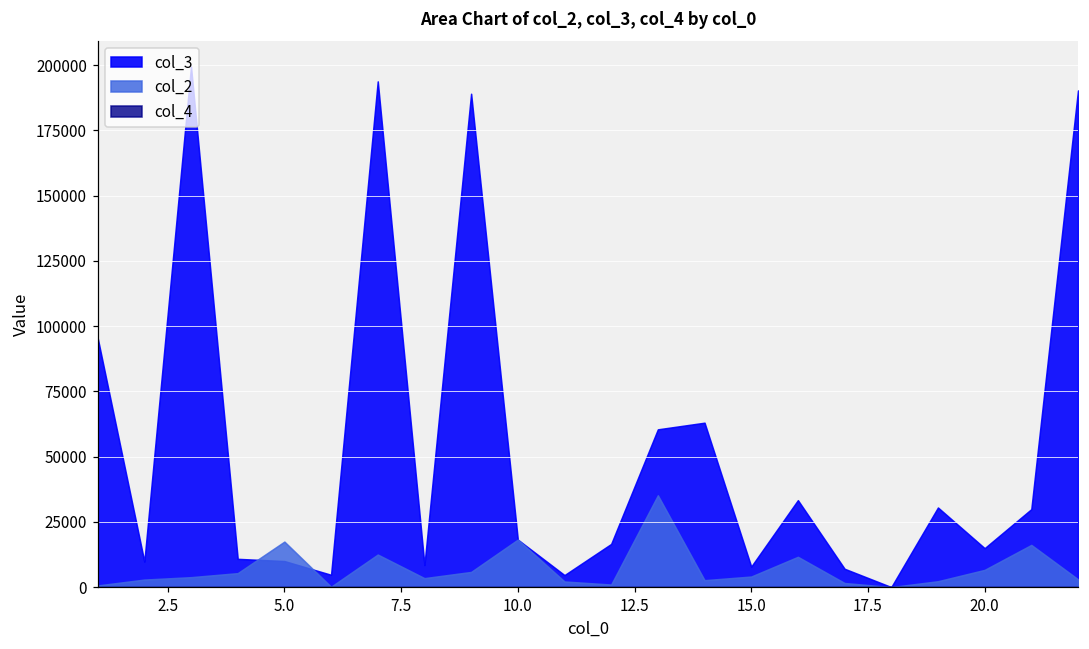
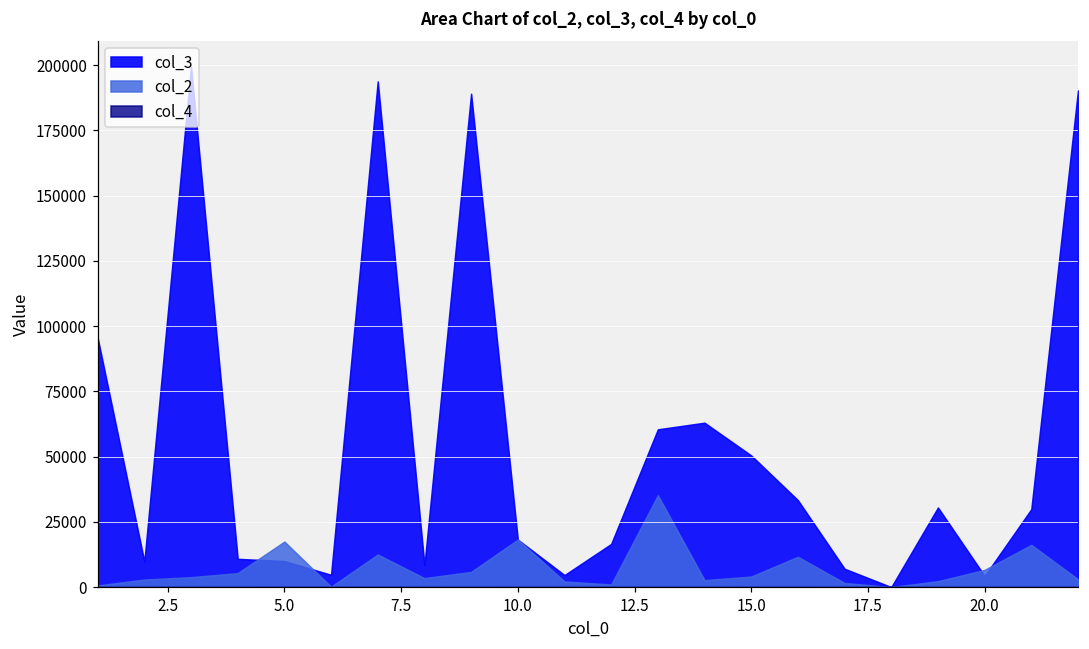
  {
    "col_3": {
      "5.0": 10000,
-     "15.0": 8000,
-     "20.0": 15000
+     "15.0": 50000,
+     "20.0": 4000
    },
    "col_2": {
      "5.0": 17000,
      "15.0": 4000,
      "20.0": 7000
    },
    "col_4": {
      "5.0": 0,
      "10.0": 0,
      "15.0": 0,
      "20.0": 0
    }
  }
